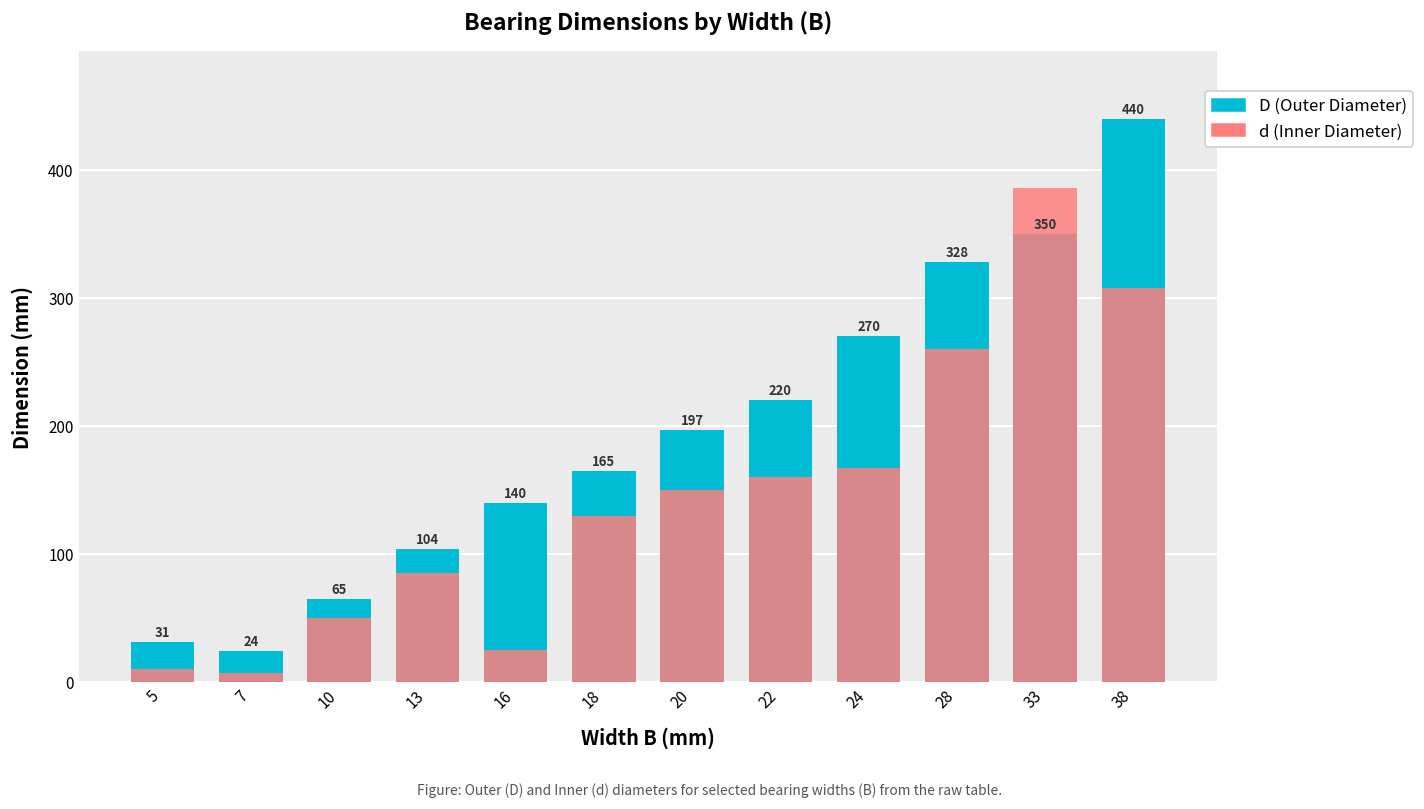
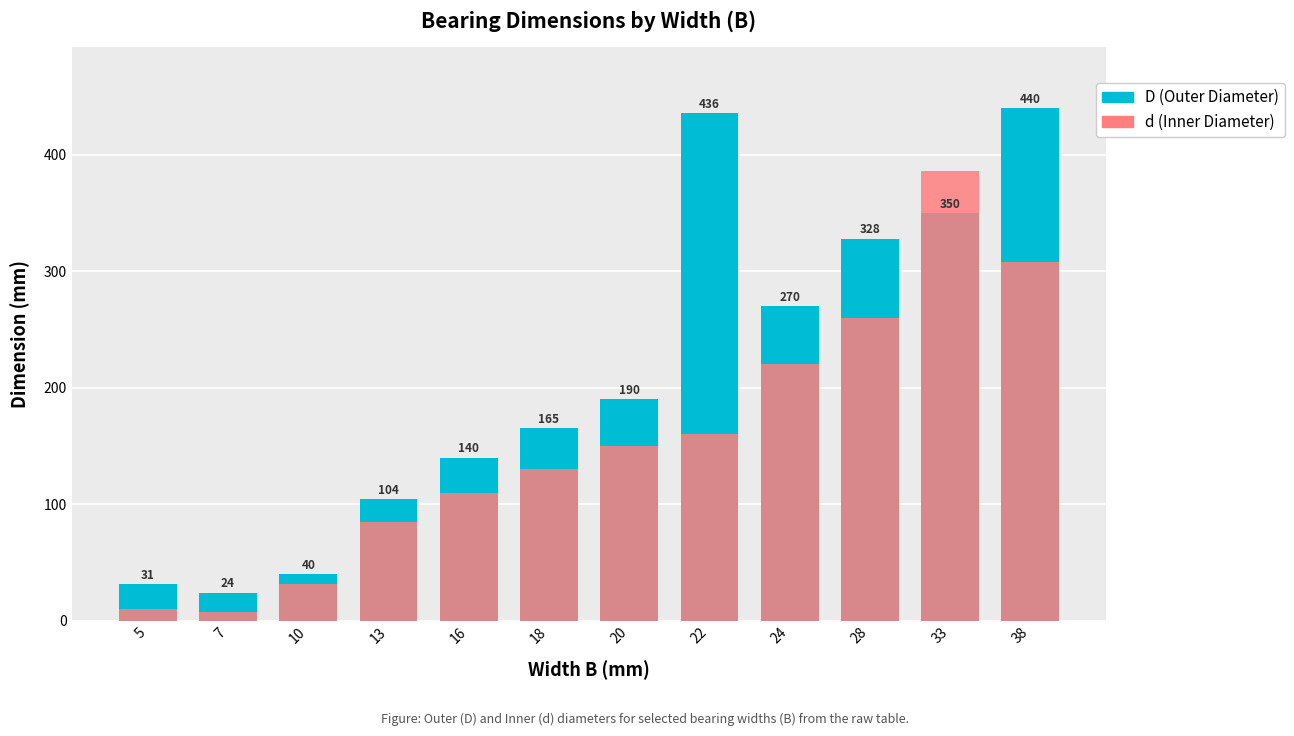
  {
    "D (Outer Diameter)": {
      "5": 31,
      "7": 24,
-     "10": 65,
+     "10": 40,
      "13": 104,
      "16": 140,
      "18": 165,
-     "20": 197,
-     "22": 220,
+     "20": 190,
+     "22": 436,
      "24": 270,
      "28": 328,
      "38": 440
    },
    "d (Inner Diameter)": {
-     "10": 50,
-     "16": 25,
-     "24": 167
+     "10": 31,
+     "16": 110,
+     "24": 220
    }
  }
